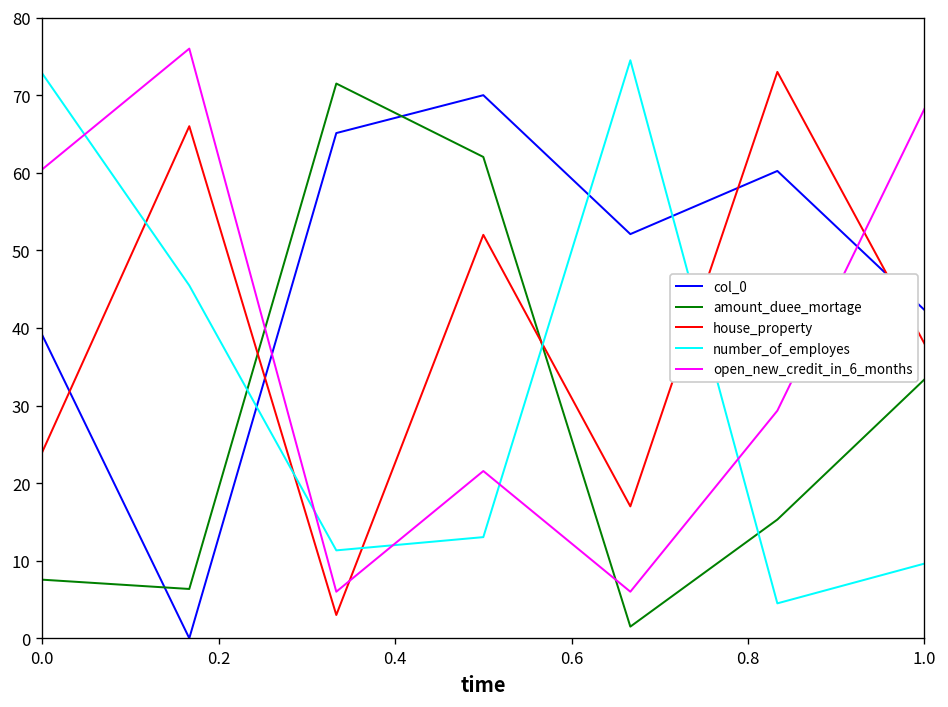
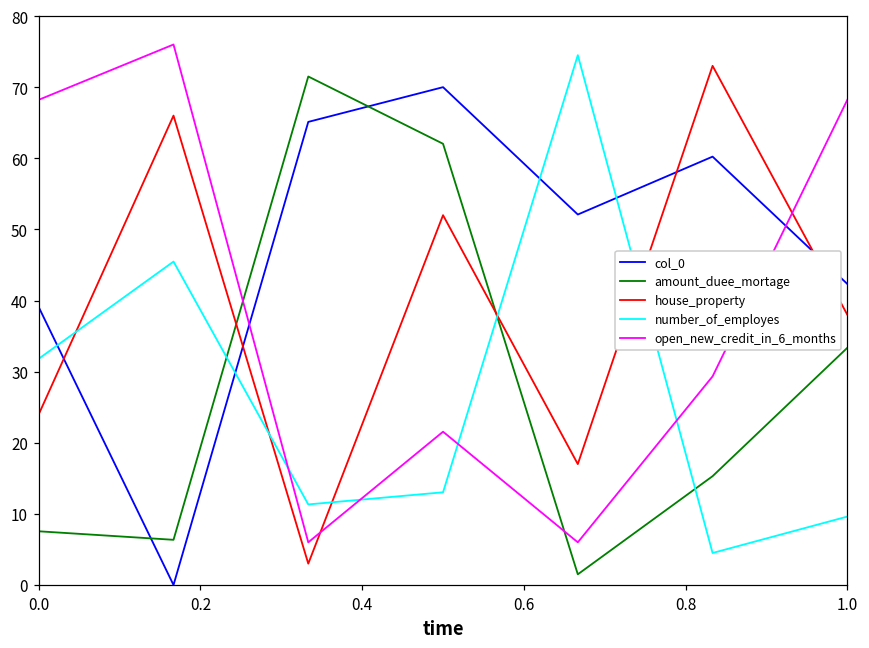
  {
    "col_0": {
      "0.0": 39,
      "1.0": 42
    },
    "amount_duee_mortage": {
      "0.0": 8,
      "1.0": 33
    },
    "house_property": {
      "0.0": 24,
      "1.0": 38
    },
    "number_of_employes": {
-     "0.0": 73,
+     "0.0": 32,
      "1.0": 10
    },
    "open_new_credit_in_6_months": {
-     "0.0": 60,
+     "0.0": 68,
      "1.0": 68
    }
  }
